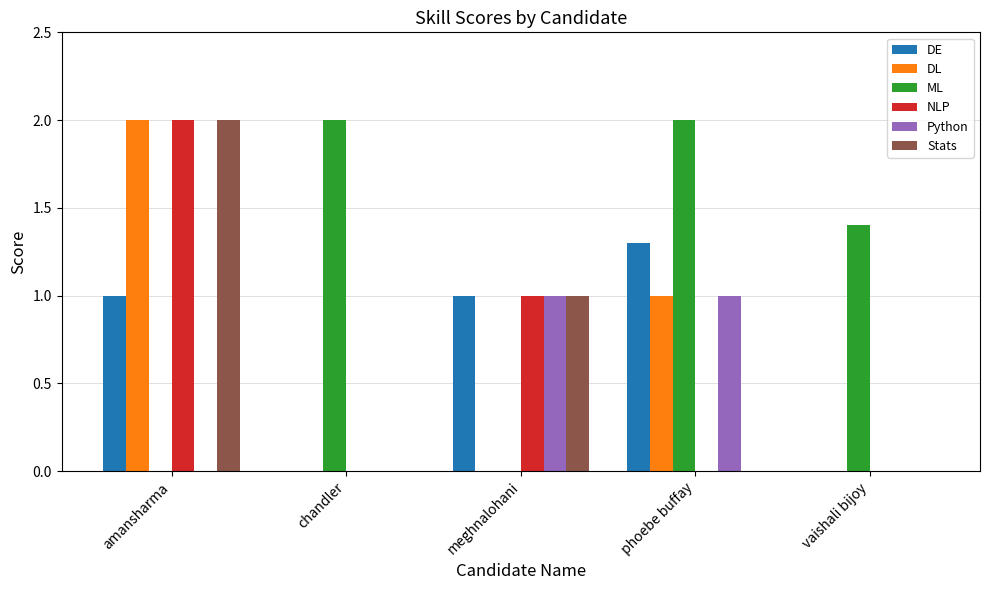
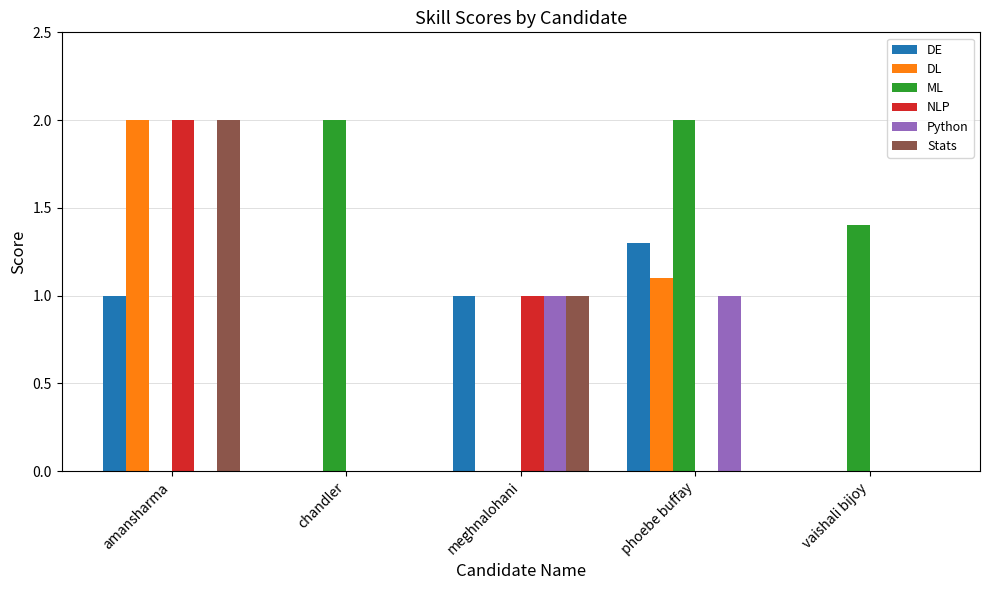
  {
    "DE": {
      "amansharma": 1.0,
      "chandler": 0.0,
      "meghnalohani": 1.0,
      "phoebe buffay": 1.3,
      "vaishali bijoy": 0.0
    },
    "DL": {
      "amansharma": 2.0,
      "chandler": 0.0,
      "meghnalohani": 0.0,
-     "phoebe buffay": 1.0,
+     "phoebe buffay": 1.1,
      "vaishali bijoy": 0.0
    },
    "ML": {
      "amansharma": 0.0,
      "chandler": 2.0,
      "meghnalohani": 0.0,
      "phoebe buffay": 2.0,
      "vaishali bijoy": 1.4
    },
    "NLP": {
      "amansharma": 2.0,
      "chandler": 0.0,
      "meghnalohani": 1.0,
      "phoebe buffay": 0.0,
      "vaishali bijoy": 0.0
    },
    "Python": {
      "amansharma": 0.0,
      "chandler": 0.0,
      "meghnalohani": 1.0,
      "phoebe buffay": 1.0,
      "vaishali bijoy": 0.0
    },
    "Stats": {
      "amansharma": 2.0,
      "chandler": 0.0,
      "meghnalohani": 1.0,
      "phoebe buffay": 0.0,
      "vaishali bijoy": 0.0
    }
  }
